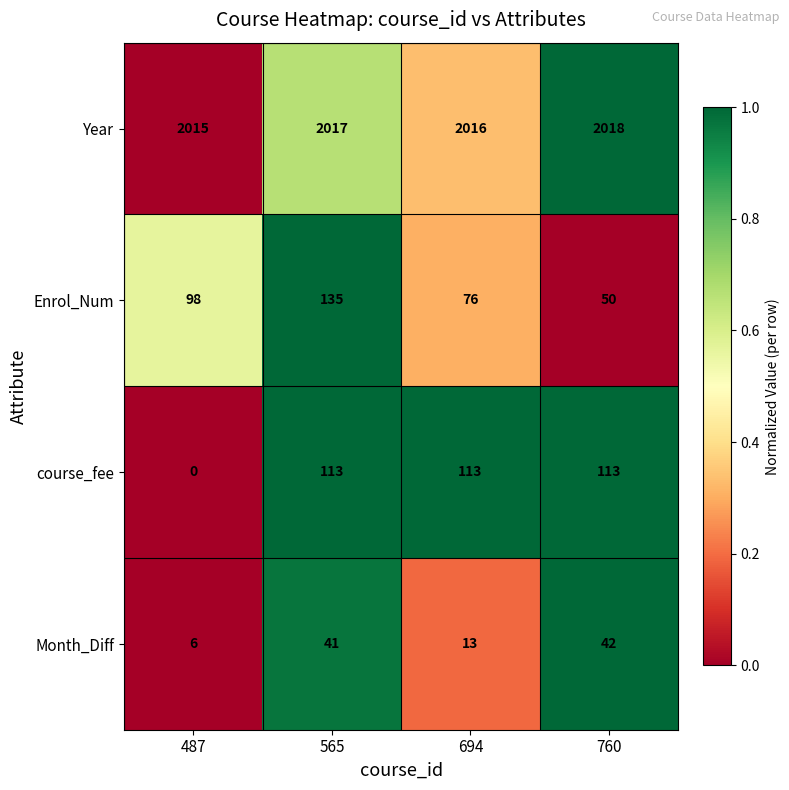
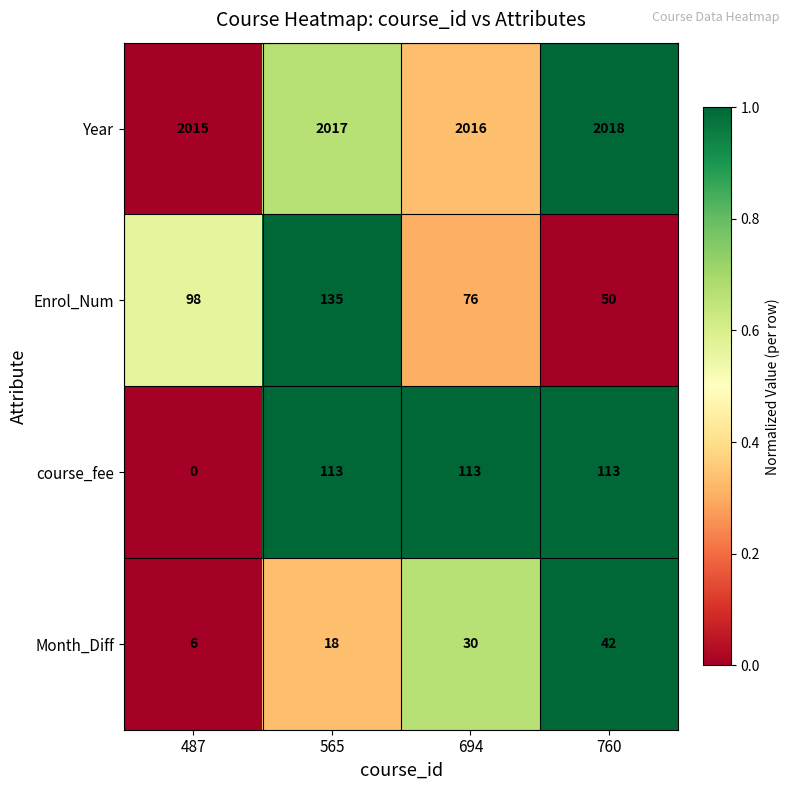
  {
    "Year": {
      "487": 2015,
      "565": 2017,
      "694": 2016,
      "760": 2018
    },
    "Enrol_Num": {
      "487": 98,
      "565": 135,
      "694": 76,
      "760": 50
    },
    "course_fee": {
      "487": 0,
      "565": 113,
      "694": 113,
      "760": 113
    },
    "Month_Diff": {
      "487": 6,
-     "565": 41,
-     "694": 13,
+     "565": 18,
+     "694": 30,
      "760": 42
    }
  }
